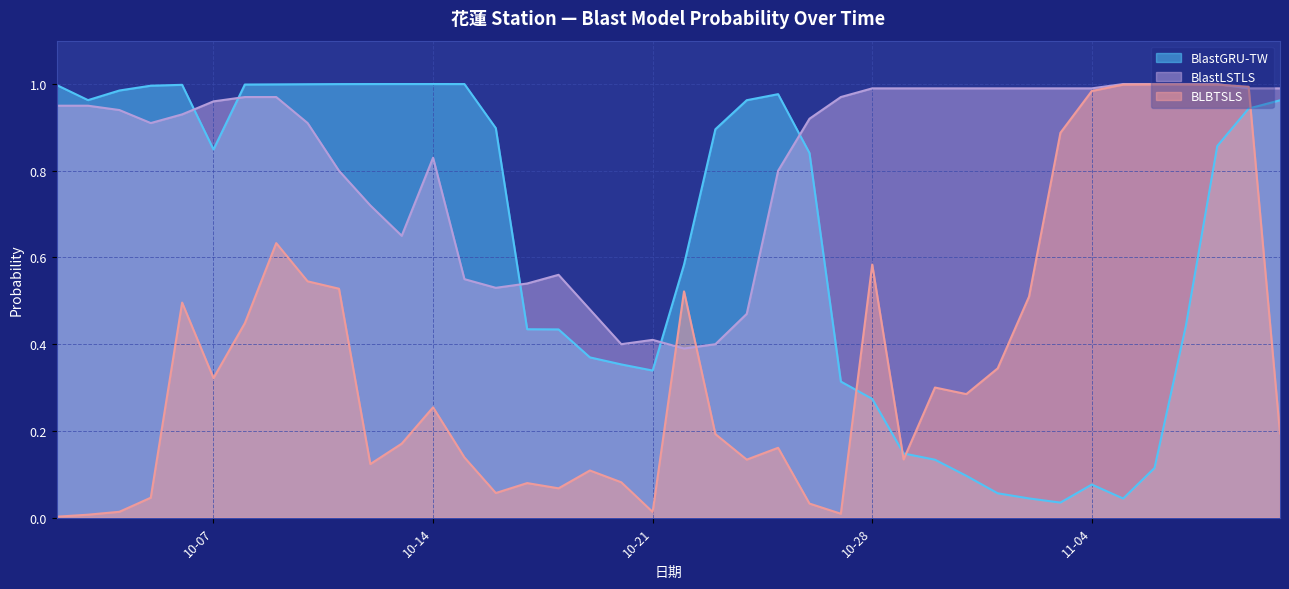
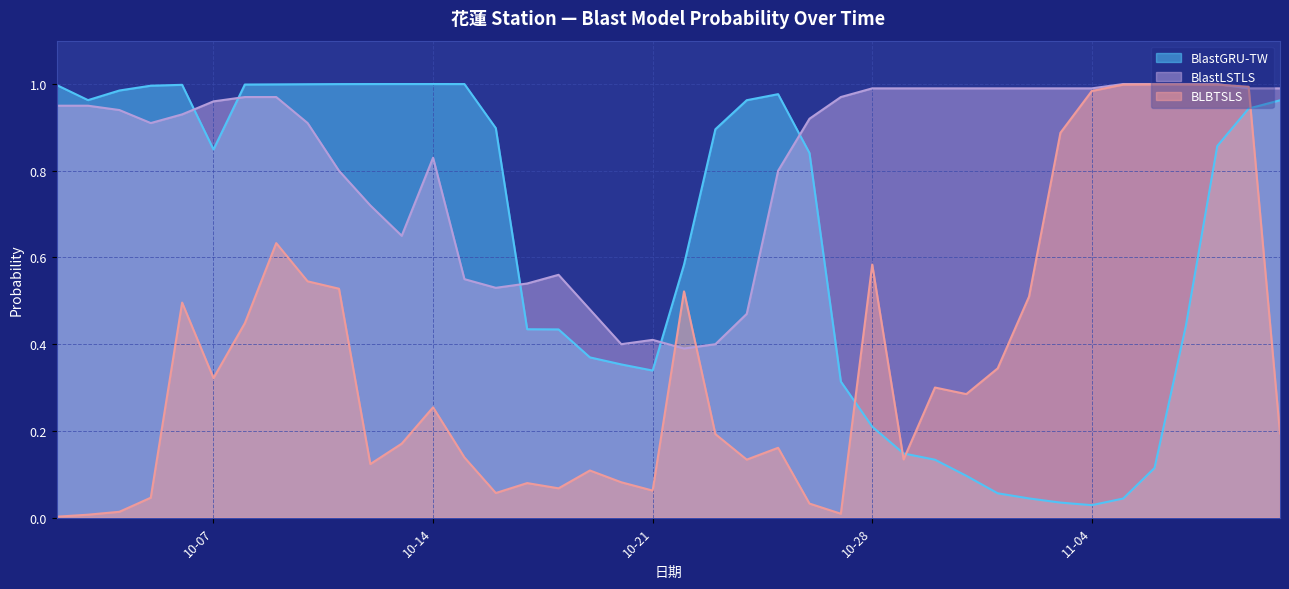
  {
    "BlastGRU-TW": {
      "10-07": 0.85,
      "10-14": 1.00,
      "10-21": 0.34,
-     "10-28": 0.27,
-     "11-04": 0.08
+     "10-28": 0.21,
+     "11-04": 0.03
    },
    "BlastLSTLS": {
      "10-07": 0.96,
      "10-14": 0.83,
      "10-21": 0.41,
      "10-28": 0.99,
      "11-04": 0.99
    },
    "BLBTSLS": {
      "10-07": 0.32,
      "10-14": 0.25,
-     "10-21": 0.01,
+     "10-21": 0.06,
      "10-28": 0.58,
      "11-04": 0.98
    }
  }
